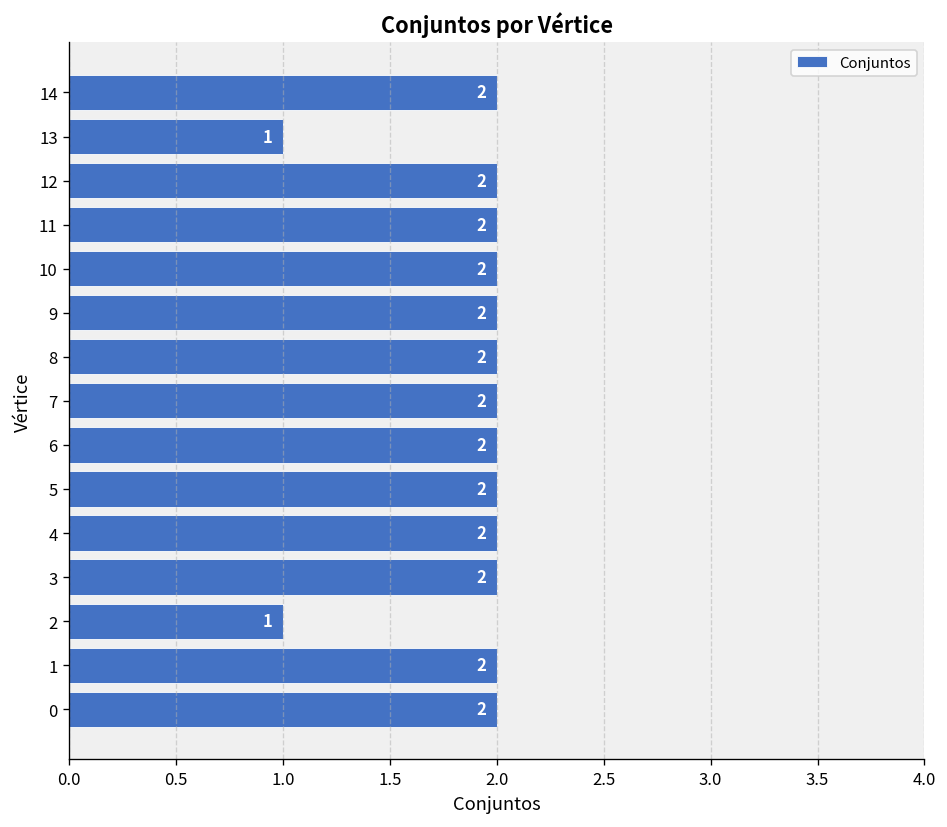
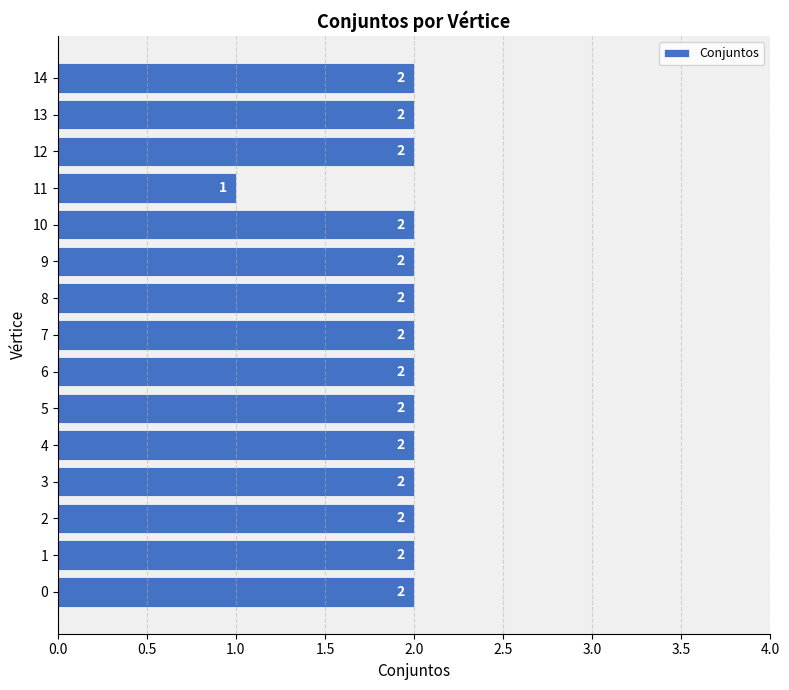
  {
    "14": 2,
-   "13": 1,
+   "13": 2,
    "12": 2,
-   "11": 2,
+   "11": 1,
    "10": 2,
    "9": 2,
    "8": 2,
    "7": 2,
    "6": 2,
    "5": 2,
    "4": 2,
    "3": 2,
-   "2": 1,
+   "2": 2,
    "1": 2,
    "0": 2
  }
